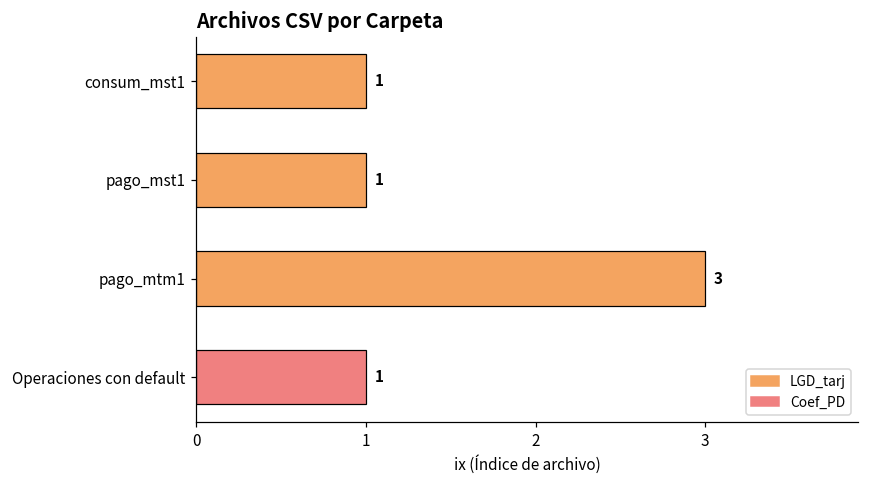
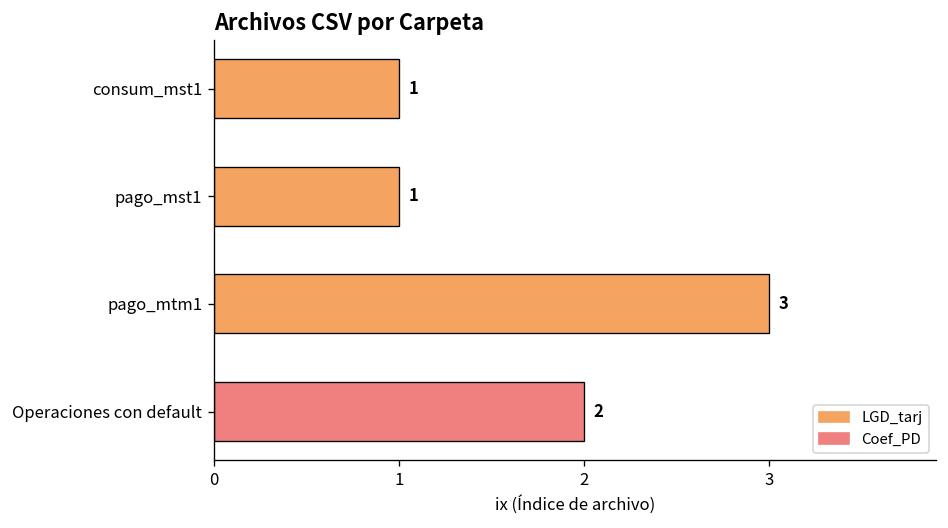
  {
    "consum_mst1": 1,
    "pago_mst1": 1,
    "pago_mtm1": 3,
-   "Operaciones con default": 1
+   "Operaciones con default": 2
  }
